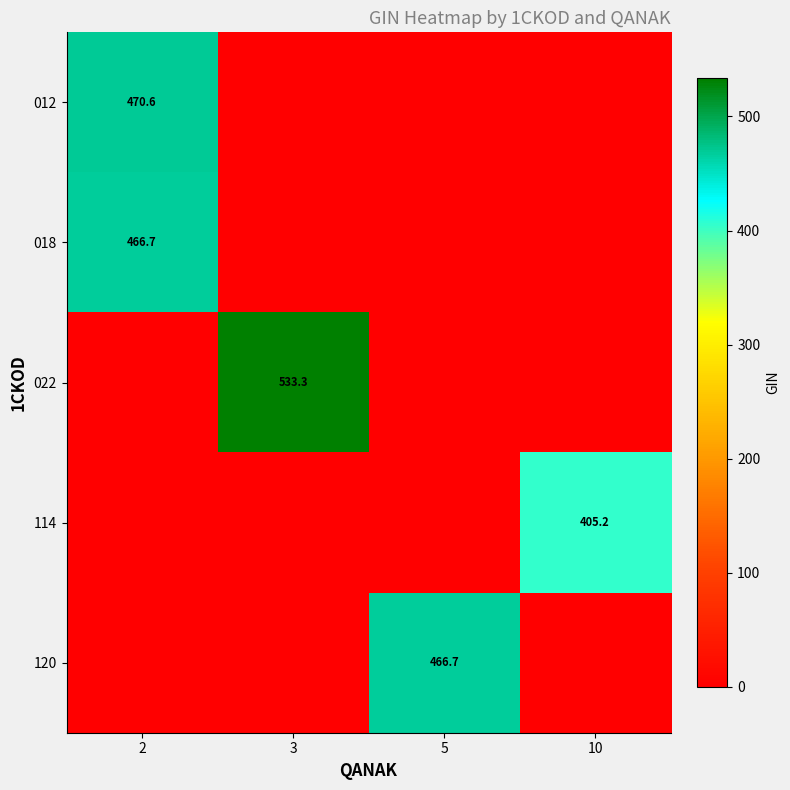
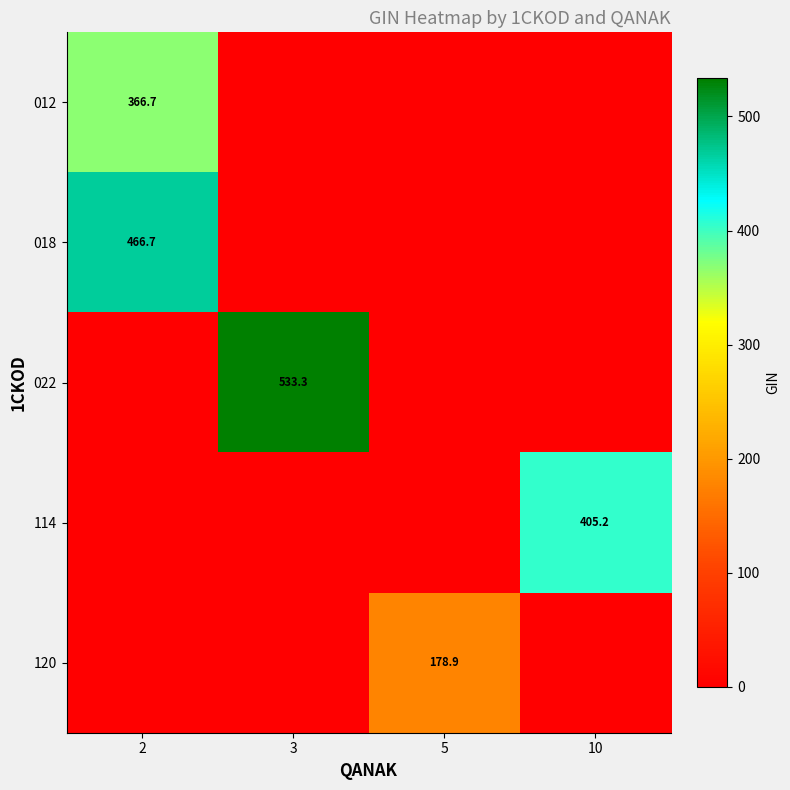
  {
    "012": {
-     "2": 470.6
+     "2": 366.7
    },
    "018": {
      "2": 466.7
    },
    "022": {
      "3": 533.3
    },
    "114": {
      "10": 405.2
    },
    "120": {
-     "5": 466.7
+     "5": 178.9
    }
  }
